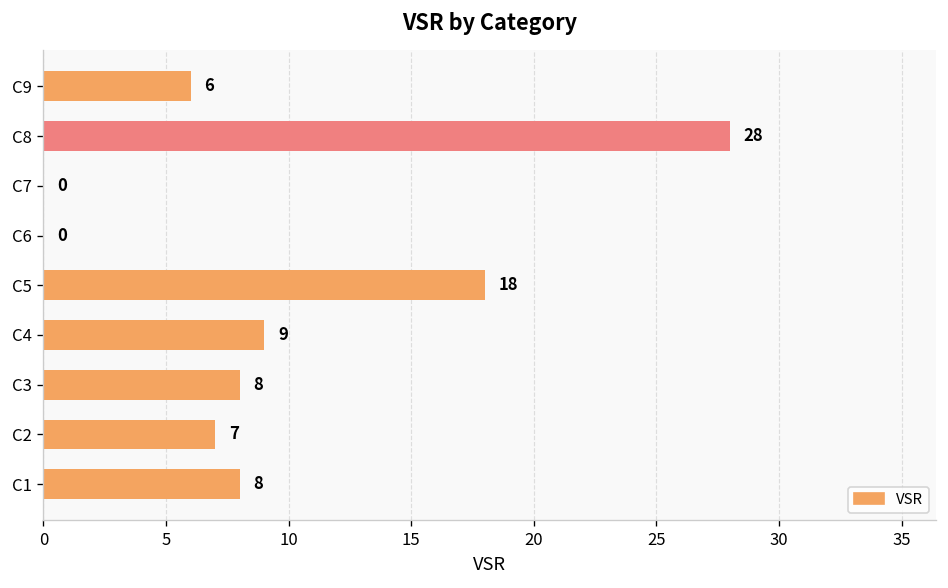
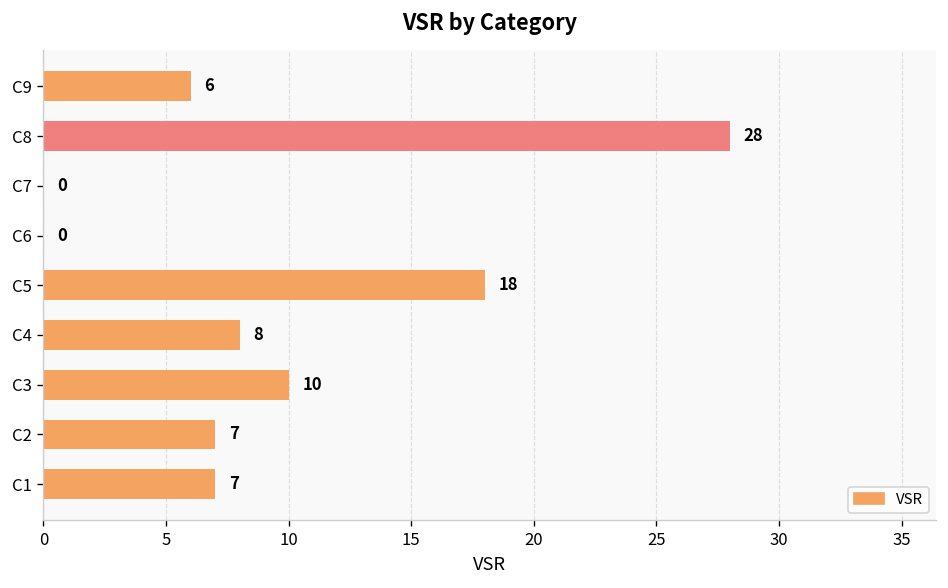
  {
    "C9": 6,
    "C8": 28,
    "C7": 0,
    "C6": 0,
    "C5": 18,
-   "C4": 9,
-   "C3": 8,
+   "C4": 8,
+   "C3": 10,
    "C2": 7,
-   "C1": 8
+   "C1": 7
  }
